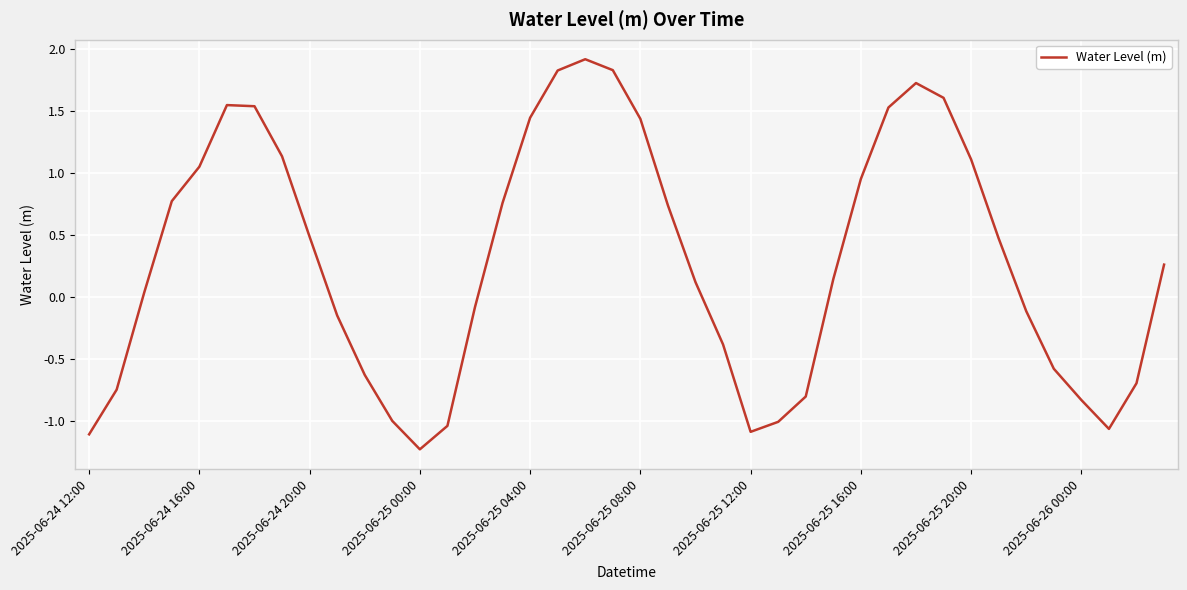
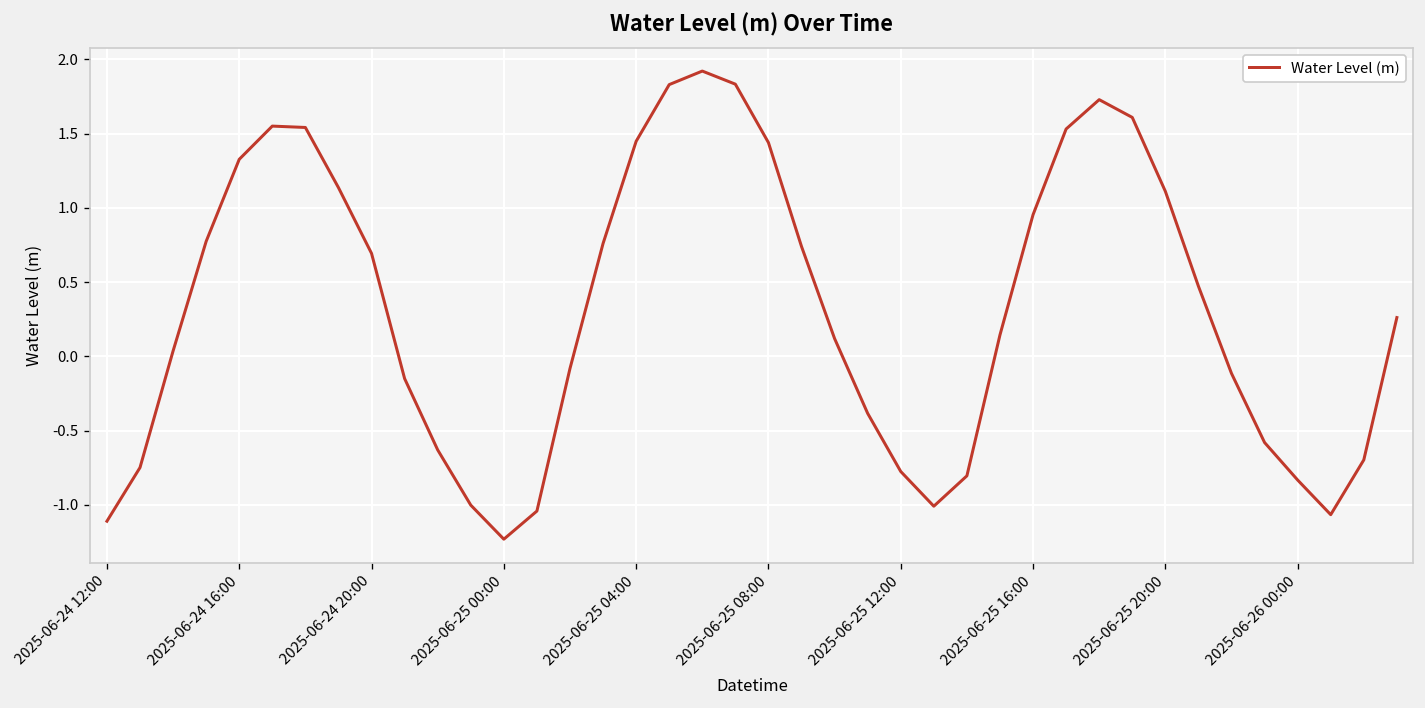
  {
    "2025-06-24 12:00": -1.11,
-   "2025-06-24 16:00": 1.05,
-   "2025-06-24 20:00": 0.49,
+   "2025-06-24 16:00": 1.33,
+   "2025-06-24 20:00": 0.69,
    "2025-06-25 00:00": -1.23,
    "2025-06-25 04:00": 1.45,
    "2025-06-25 08:00": 1.44,
-   "2025-06-25 12:00": -1.09,
+   "2025-06-25 12:00": -0.78,
    "2025-06-25 16:00": 0.95,
    "2025-06-25 20:00": 1.11,
    "2025-06-26 00:00": -0.83
  }
